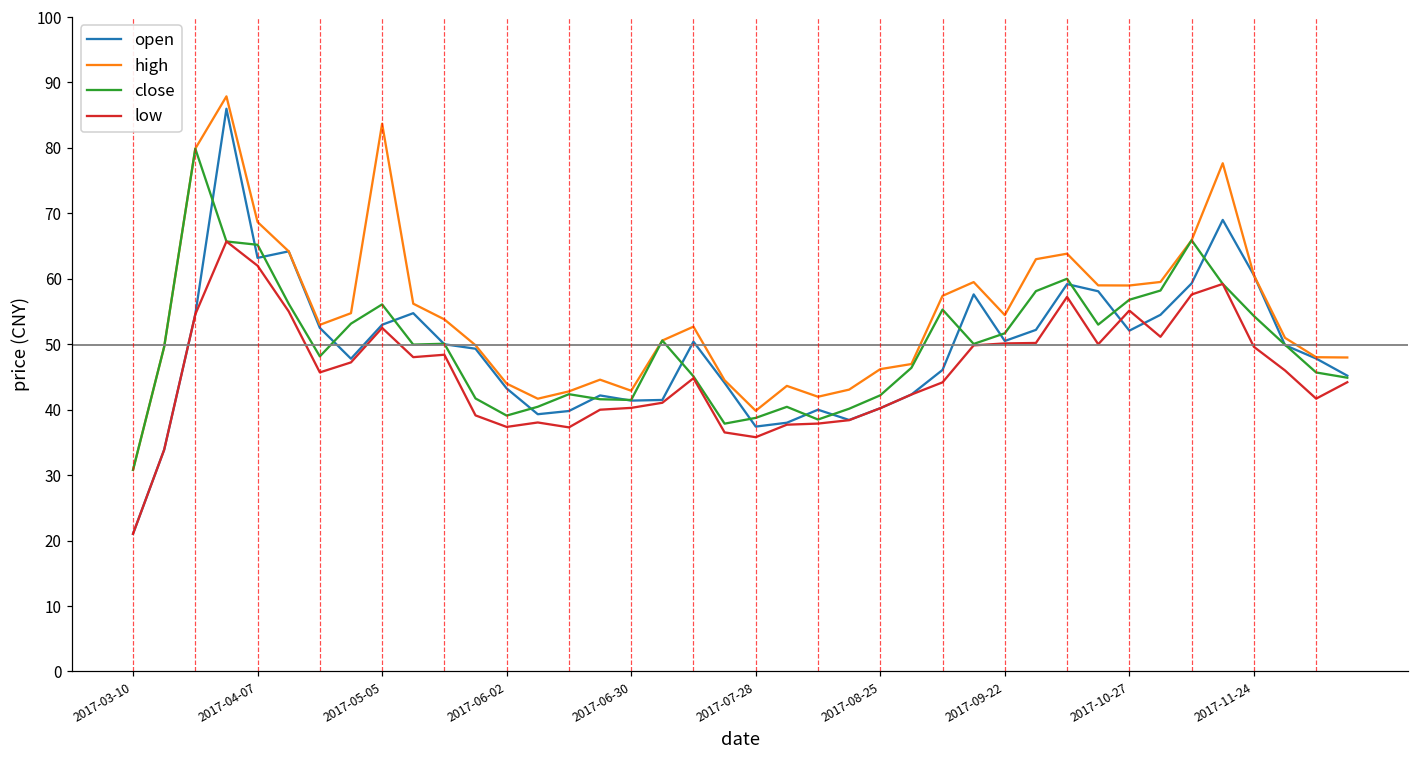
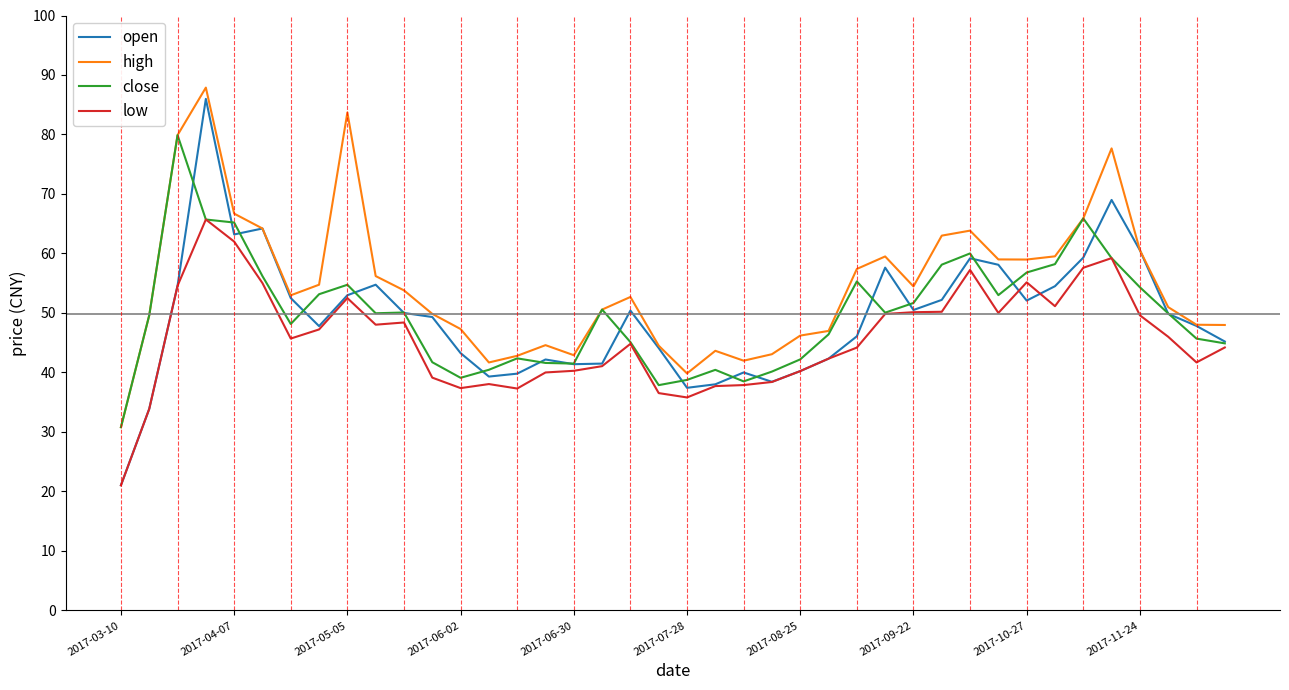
  {
    "open": {
      "2017-04-07": 63,
      "2017-05-05": 53,
      "2017-06-02": 43,
      "2017-07-28": 37,
      "2017-10-27": 52
    },
    "high": {
-     "2017-04-07": 69,
+     "2017-04-07": 67,
      "2017-05-05": 84,
-     "2017-06-02": 44,
+     "2017-06-02": 47,
      "2017-06-30": 43,
      "2017-07-28": 40,
      "2017-08-25": 46,
      "2017-09-22": 54,
      "2017-10-27": 59
    },
    "close": {
      "2017-04-07": 65,
-     "2017-05-05": 56,
+     "2017-05-05": 55,
      "2017-06-02": 39,
      "2017-07-28": 39,
      "2017-08-25": 42,
      "2017-09-22": 52,
      "2017-10-27": 57,
      "2017-11-24": 54
    },
    "low": {
      "2017-04-07": 62,
      "2017-05-05": 53,
      "2017-06-02": 37,
      "2017-06-30": 40,
      "2017-07-28": 36,
      "2017-10-27": 55,
      "2017-11-24": 50
    }
  }
